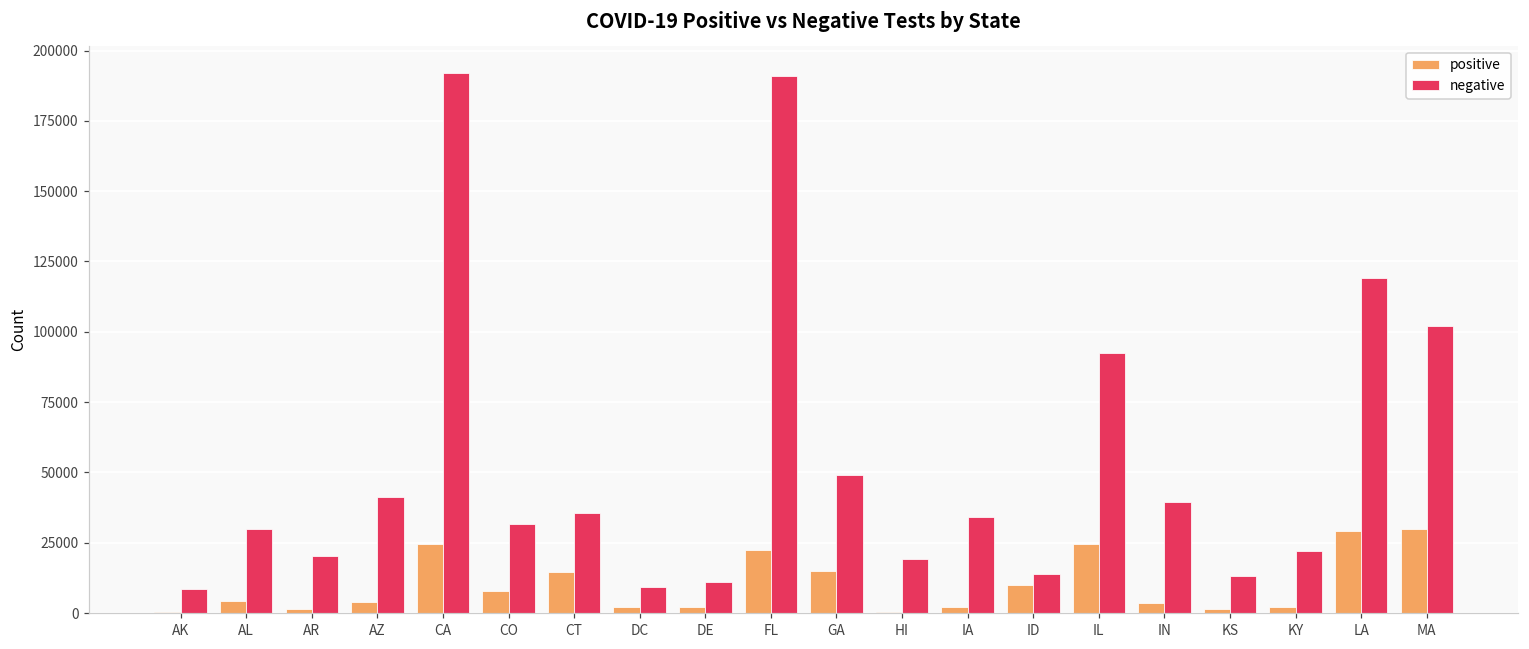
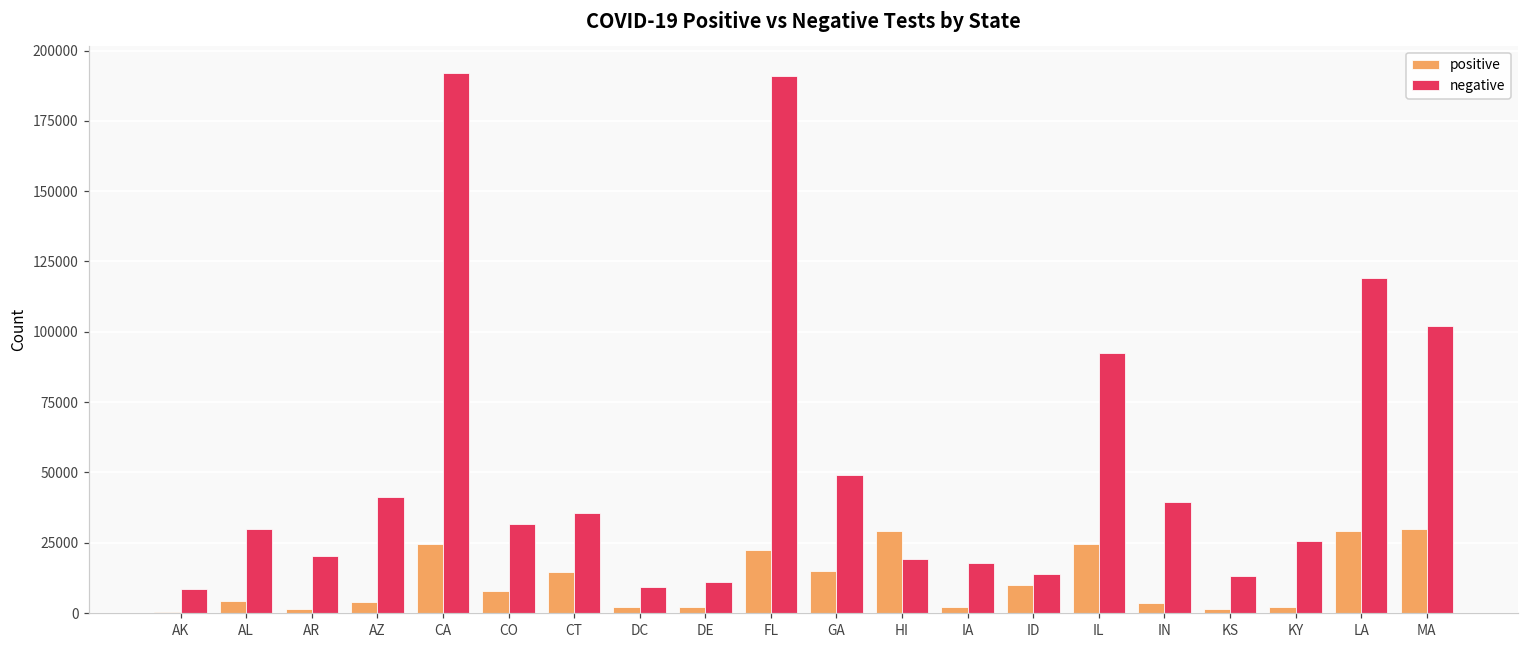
  {
    "positive": {
      "AL": 4000,
      "AR": 2000,
      "AZ": 4000,
      "CA": 24000,
      "CO": 8000,
      "CT": 15000,
      "DC": 2000,
      "DE": 2000,
      "FL": 23000,
      "GA": 15000,
-     "HI": 1000,
+     "HI": 29000,
      "IA": 2000,
      "ID": 10000,
      "IL": 25000,
      "IN": 3000,
      "KS": 1000,
      "KY": 2000,
      "LA": 29000,
      "MA": 30000
    },
    "negative": {
      "AK": 8000,
      "AL": 30000,
      "AR": 20000,
      "AZ": 41000,
      "CA": 192000,
      "CO": 32000,
      "CT": 35000,
      "DC": 9000,
      "DE": 11000,
      "FL": 191000,
      "GA": 49000,
      "HI": 19000,
-     "IA": 34000,
+     "IA": 18000,
      "ID": 14000,
      "IL": 92000,
      "IN": 39000,
      "KS": 13000,
-     "KY": 22000,
+     "KY": 25000,
      "LA": 119000,
      "MA": 102000
    }
  }
